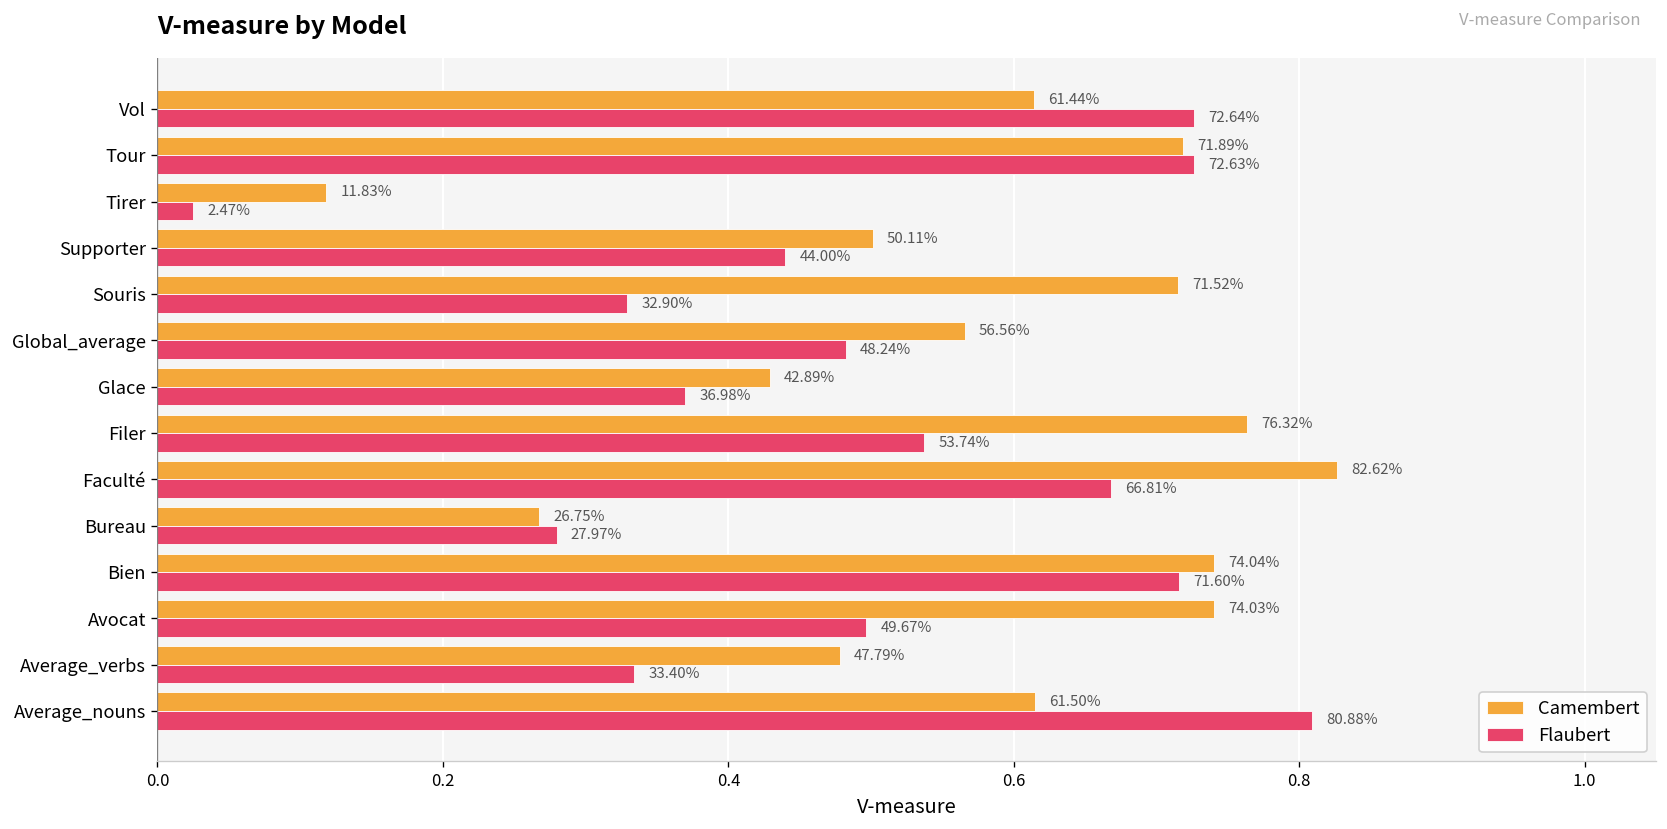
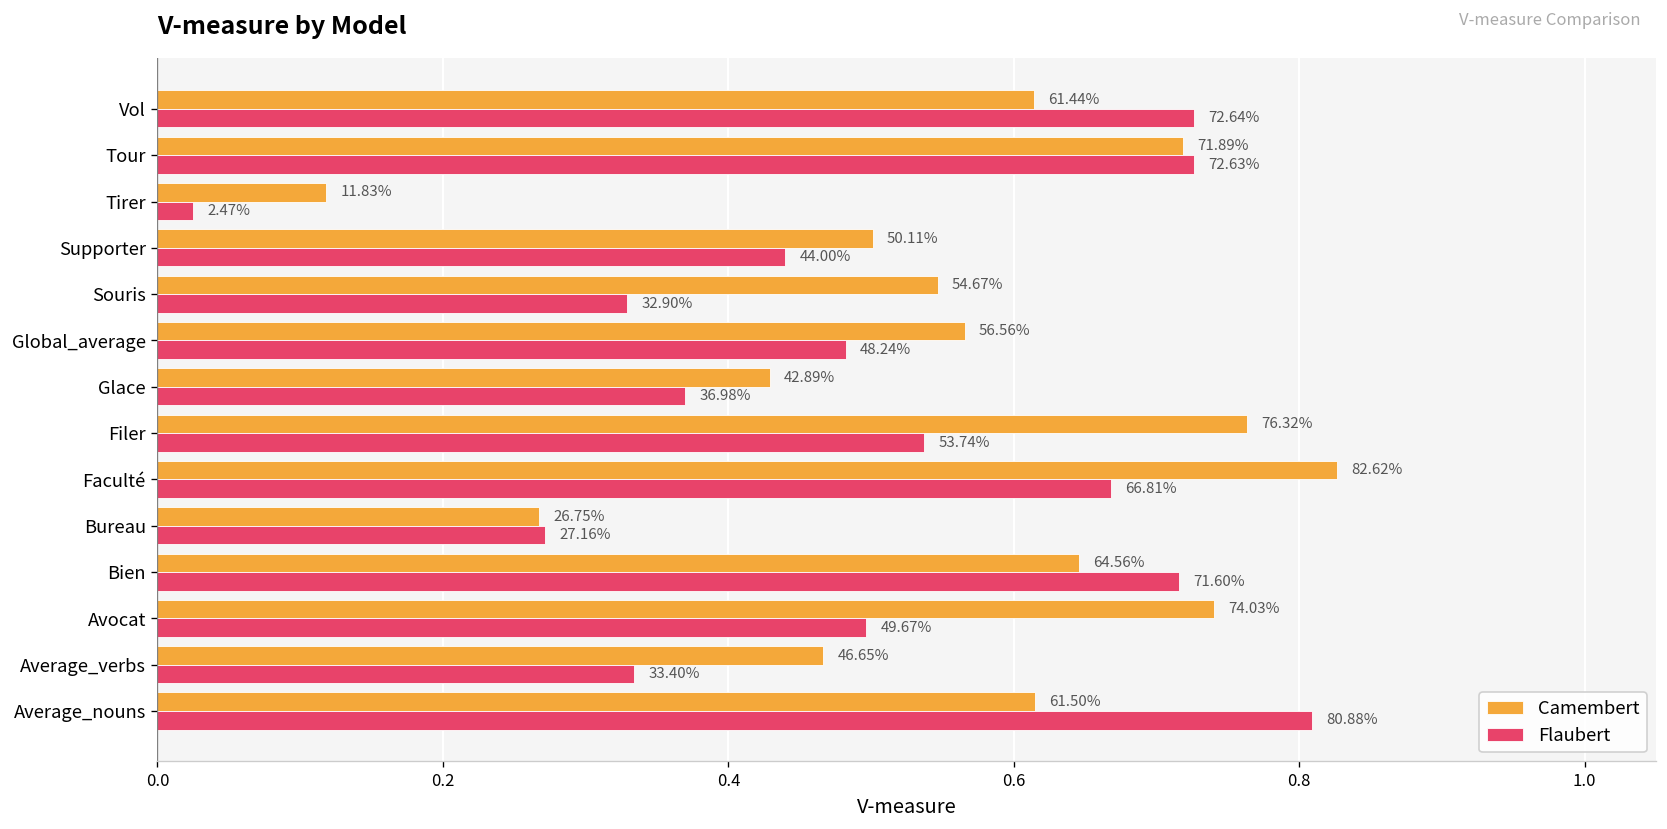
  {
    "Camembert": {
      "Vol": "61.44%",
      "Tour": "71.89%",
      "Tirer": "11.83%",
      "Supporter": "50.11%",
-     "Souris": "71.52%",
+     "Souris": "54.67%",
      "Global_average": "56.56%",
      "Glace": "42.89%",
      "Filer": "76.32%",
      "Faculté": "82.62%",
      "Bureau": "26.75%",
-     "Bien": "74.04%",
+     "Bien": "64.56%",
      "Avocat": "74.03%",
-     "Average_verbs": "47.79%",
+     "Average_verbs": "46.65%",
      "Average_nouns": "61.50%"
    },
    "Flaubert": {
      "Vol": "72.64%",
      "Tour": "72.63%",
      "Tirer": "2.47%",
      "Supporter": "44.00%",
      "Souris": "32.90%",
      "Global_average": "48.24%",
      "Glace": "36.98%",
      "Filer": "53.74%",
      "Faculté": "66.81%",
-     "Bureau": "27.97%",
+     "Bureau": "27.16%",
      "Bien": "71.60%",
      "Avocat": "49.67%",
      "Average_verbs": "33.40%",
      "Average_nouns": "80.88%"
    }
  }
